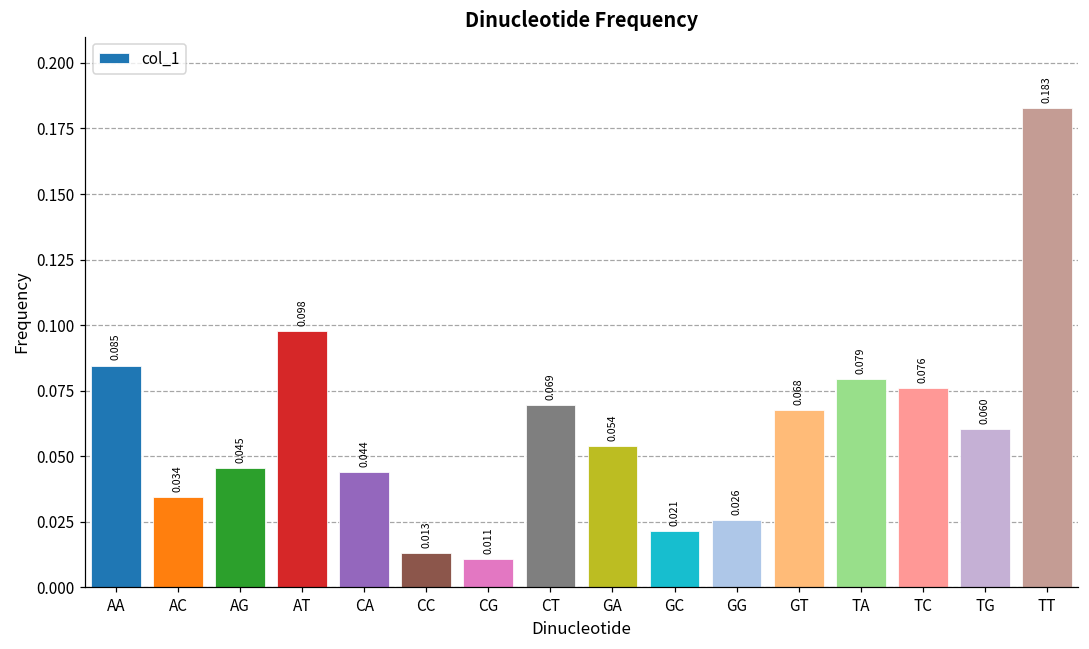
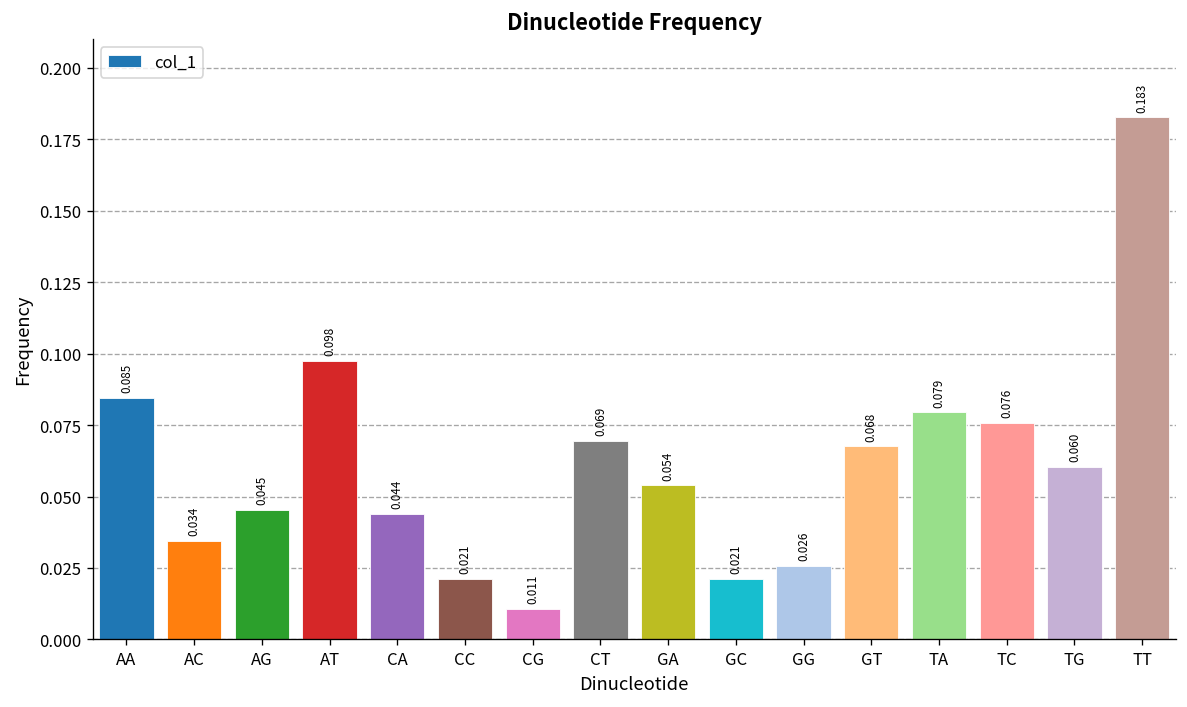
  {
    "AA": 0.085,
    "AC": 0.034,
    "AG": 0.045,
    "AT": 0.098,
    "CA": 0.044,
-   "CC": 0.013,
+   "CC": 0.021,
    "CG": 0.011,
    "CT": 0.069,
    "GA": 0.054,
    "GC": 0.021,
    "GG": 0.026,
    "GT": 0.068,
    "TA": 0.079,
    "TC": 0.076,
    "TG": 0.060,
    "TT": 0.183
  }
